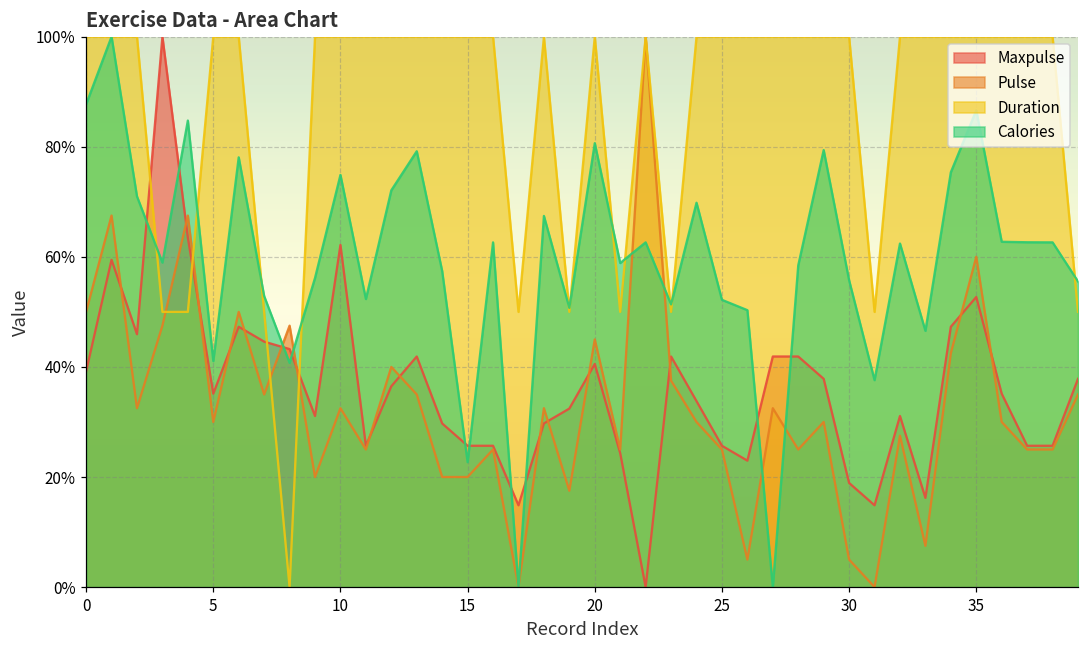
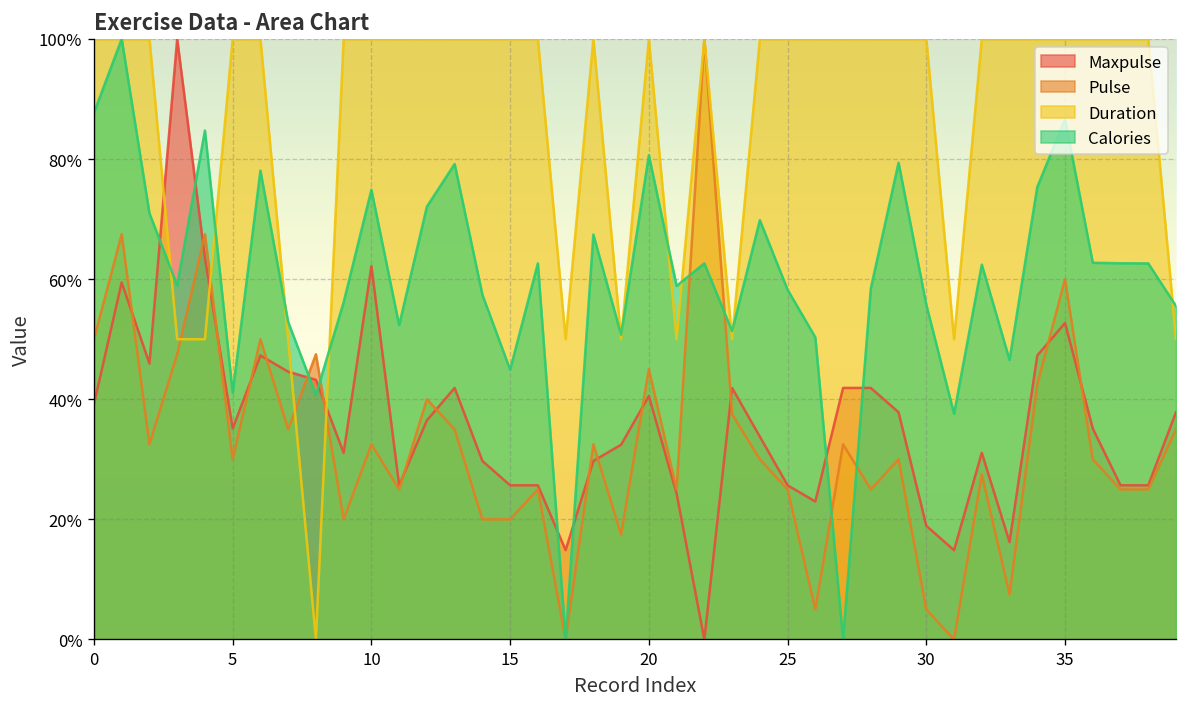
  {
    "Duration": {
      "0": "100%",
      "5": "100%",
      "10": "100%",
      "15": "100%",
      "20": "100%",
      "25": "100%",
      "30": "100%",
      "35": "100%"
    },
    "Calories": {
      "0": "88%",
      "5": "41%",
      "10": "75%",
-     "15": "23%",
+     "15": "45%",
      "20": "81%",
-     "25": "52%",
+     "25": "58%",
      "30": "56%"
    }
  }
